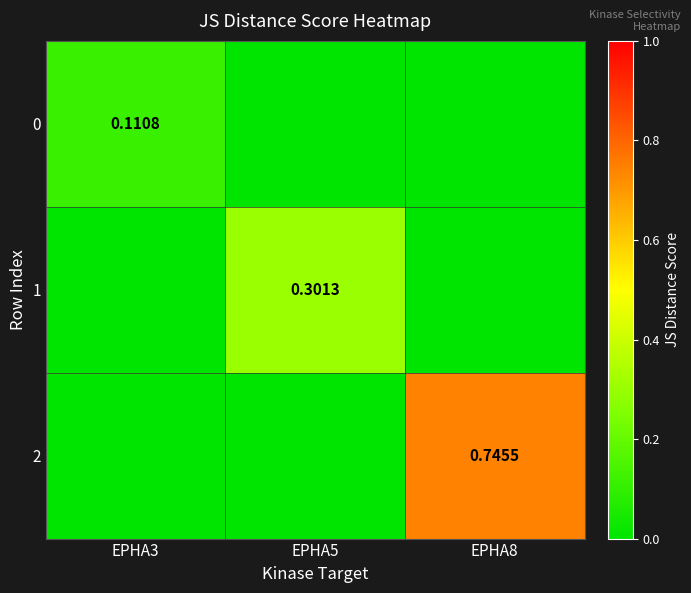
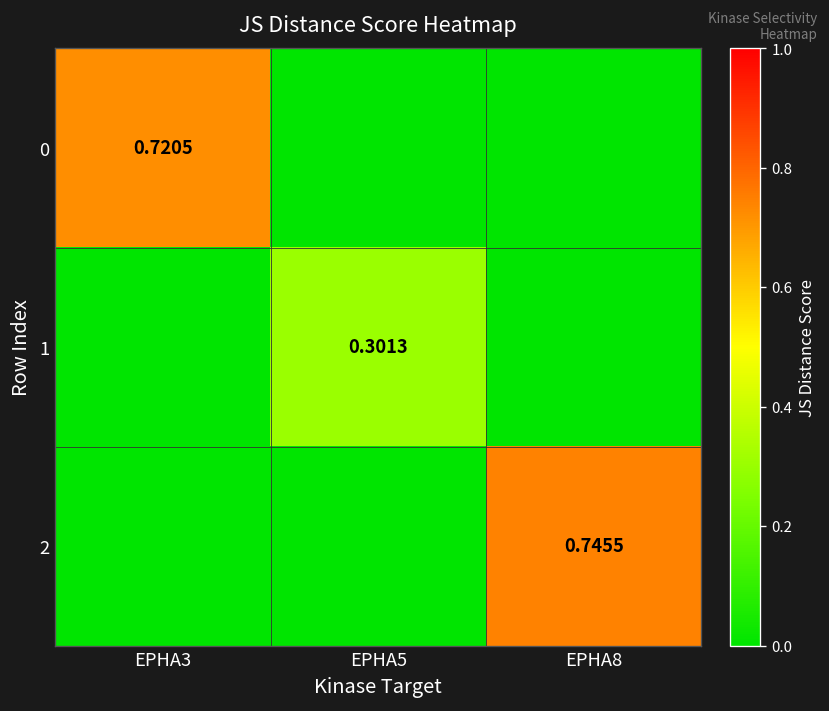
  {
    "0": {
-     "EPHA3": 0.1108
+     "EPHA3": 0.7205
    },
    "1": {
      "EPHA5": 0.3013
    },
    "2": {
      "EPHA8": 0.7455
    }
  }
